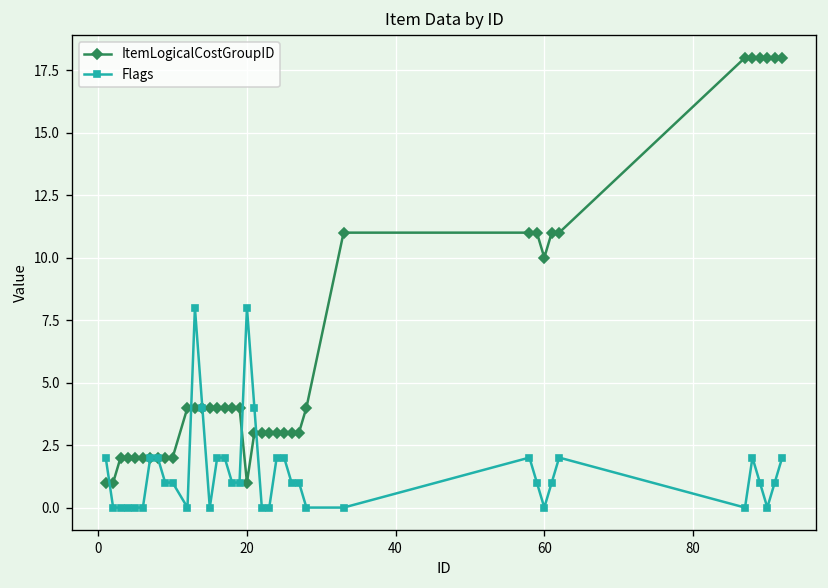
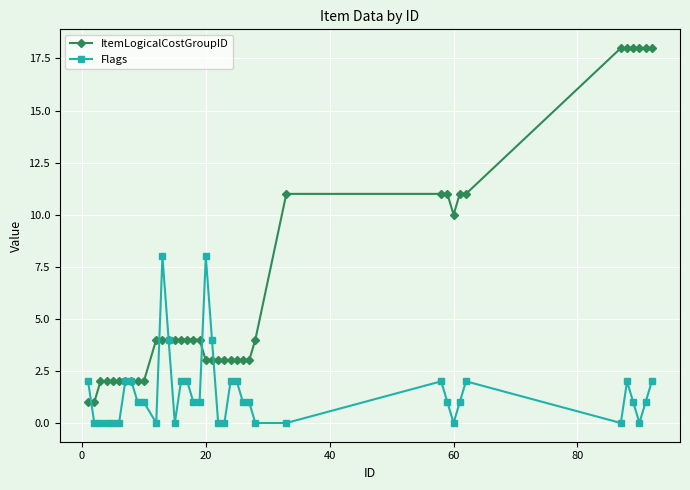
  {
    "ItemLogicalCostGroupID": {
-     "20": 1,
+     "20": 3,
      "60": 10
    },
    "Flags": {
      "20": 8,
      "60": 0
    }
  }
